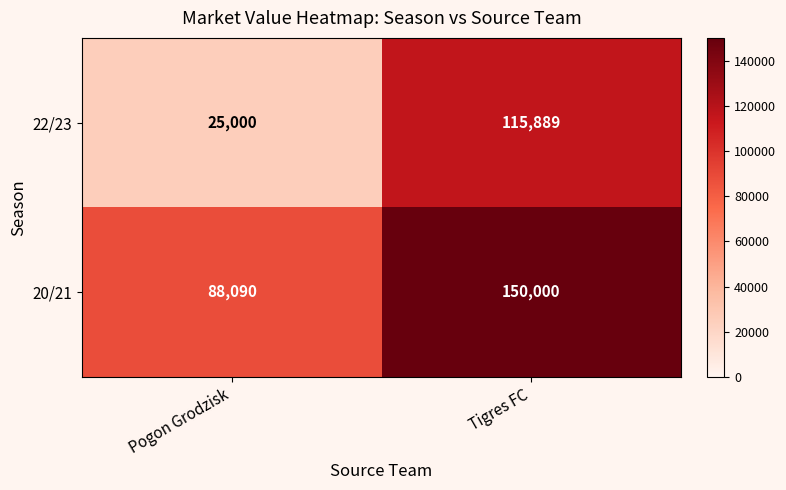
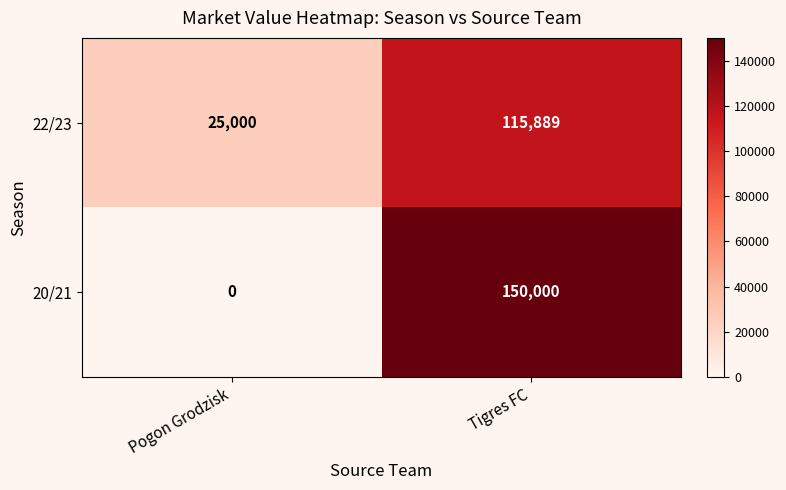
  {
    "22/23": {
      "Pogon Grodzisk": "25,000",
      "Tigres FC": "115,889"
    },
    "20/21": {
-     "Pogon Grodzisk": "88,090",
+     "Pogon Grodzisk": "0",
      "Tigres FC": "150,000"
    }
  }
